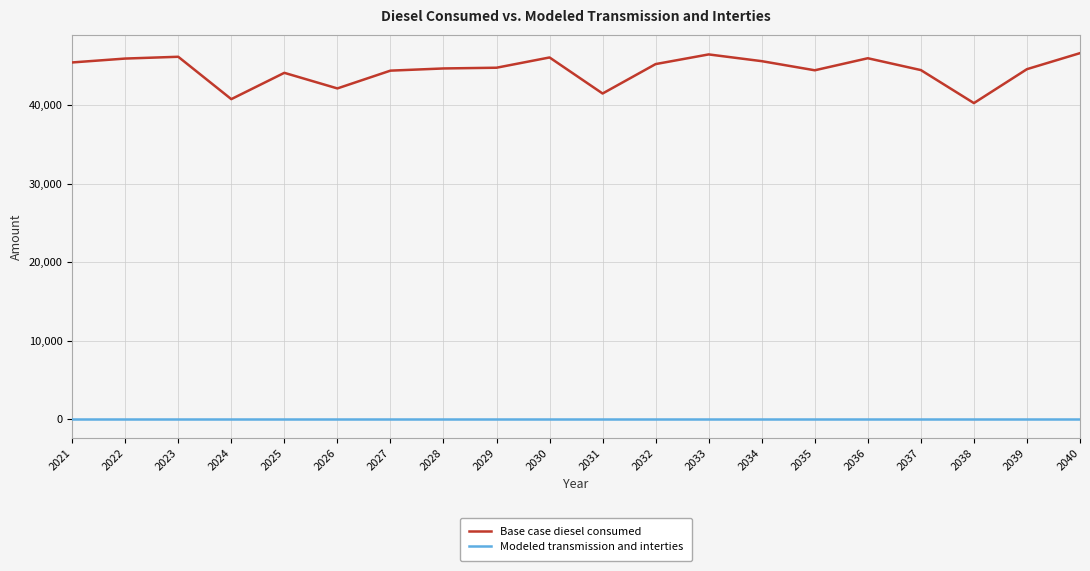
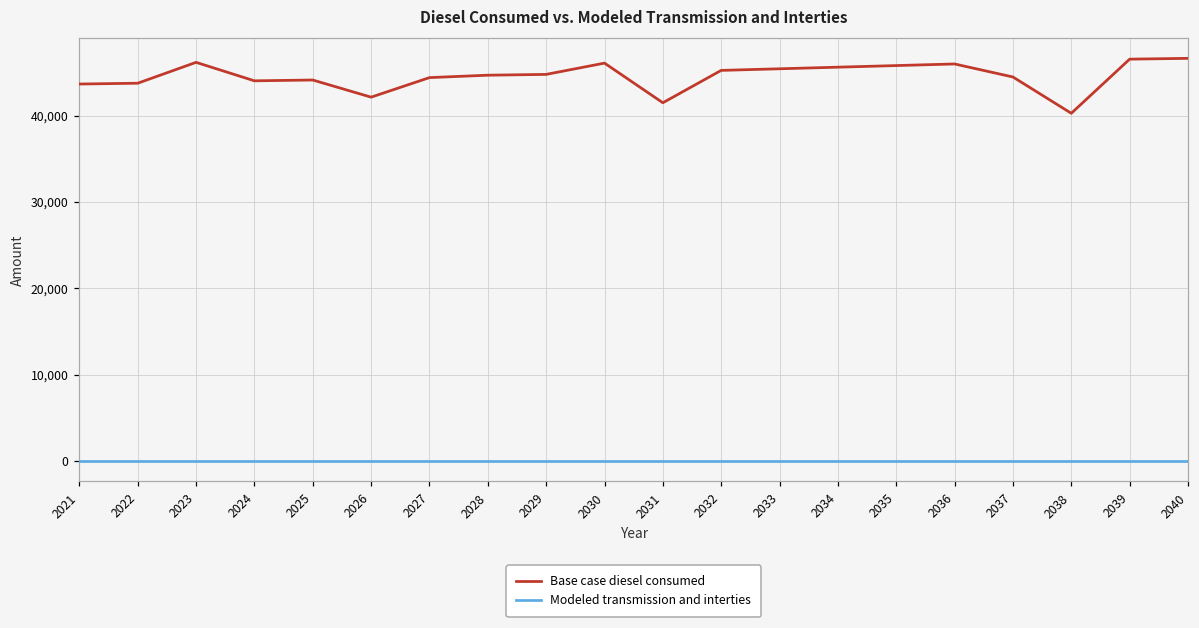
  {
    "Base case diesel consumed": {
-     "2021": "45,000",
-     "2022": "46,000",
+     "2021": "44,000",
+     "2022": "44,000",
      "2023": "46,000",
-     "2024": "41,000",
+     "2024": "44,000",
      "2025": "44,000",
      "2026": "42,000",
      "2027": "44,000",
      "2028": "45,000",
      "2029": "45,000",
      "2030": "46,000",
      "2031": "41,000",
      "2032": "45,000",
-     "2033": "46,000",
+     "2033": "45,000",
      "2034": "46,000",
-     "2035": "44,000",
+     "2035": "46,000",
      "2036": "46,000",
      "2037": "44,000",
      "2038": "40,000",
-     "2039": "45,000",
+     "2039": "47,000",
      "2040": "47,000"
    },
    "Modeled transmission and interties": {
      "2021": "0",
      "2022": "0",
      "2023": "0",
      "2024": "0",
      "2025": "0",
      "2026": "0",
      "2027": "0",
      "2028": "0",
      "2029": "0",
      "2030": "0",
      "2031": "0",
      "2032": "0",
      "2033": "0",
      "2034": "0",
      "2035": "0",
      "2036": "0",
      "2037": "0",
      "2038": "0",
      "2039": "0",
      "2040": "0"
    }
  }
